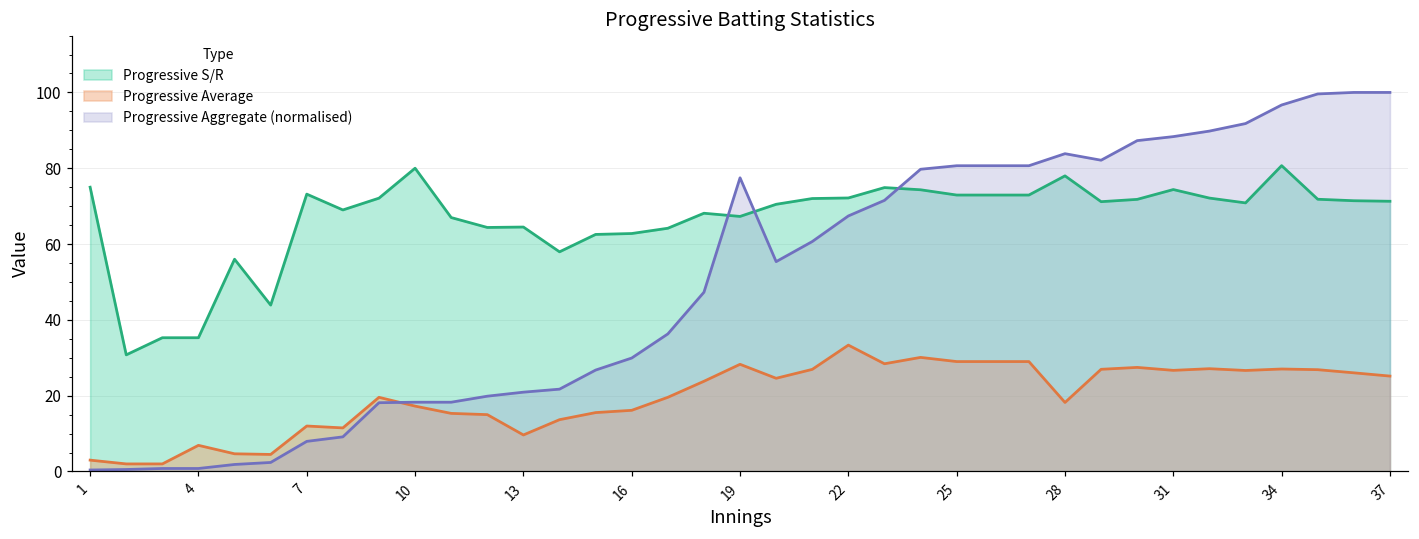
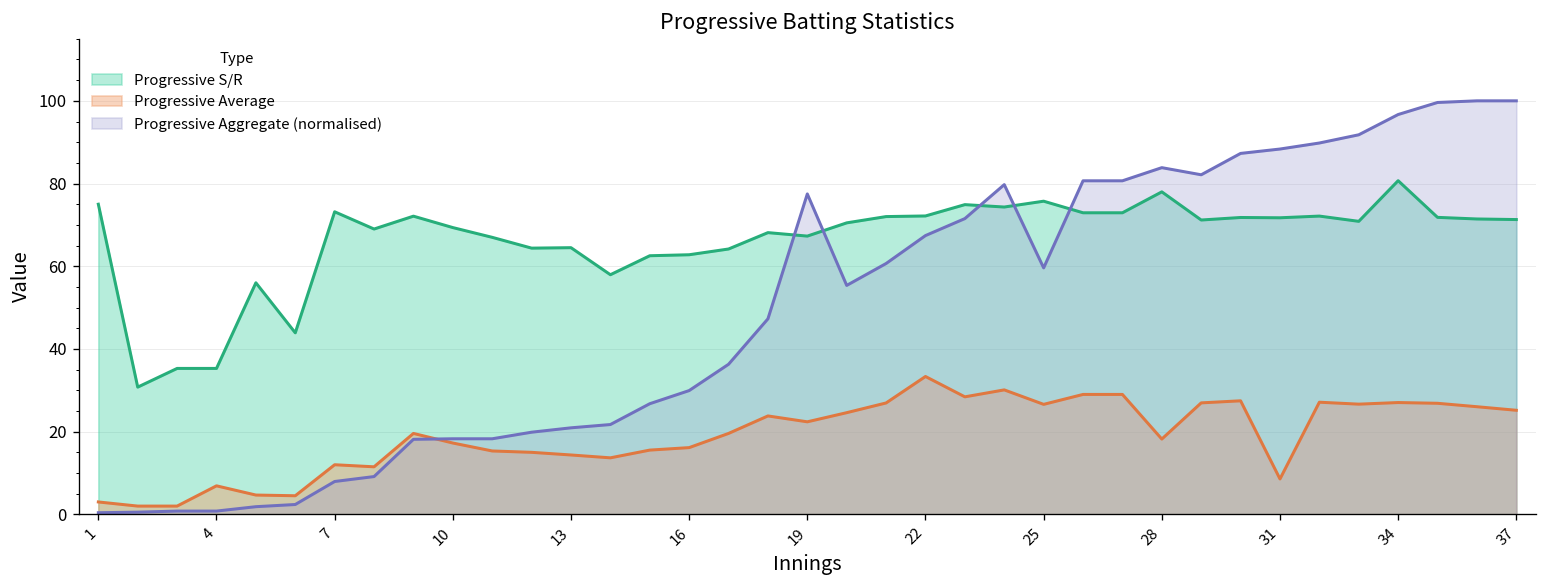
  {
    "Progressive S/R": {
      "1": 75,
      "4": 35,
      "7": 73,
-     "10": 80,
+     "10": 69,
      "13": 64,
      "16": 63,
      "19": 67,
      "22": 72,
-     "25": 73,
+     "25": 76,
      "28": 78,
-     "31": 74,
+     "31": 72,
      "34": 81,
      "37": 71
    },
    "Progressive Average": {
      "1": 3,
      "4": 7,
      "7": 12,
      "10": 17,
-     "13": 10,
+     "13": 14,
      "16": 16,
-     "19": 28,
+     "19": 22,
      "22": 33,
-     "25": 29,
+     "25": 27,
      "28": 18,
-     "31": 27,
+     "31": 9,
      "34": 27,
      "37": 25
    },
    "Progressive Aggregate (normalised)": {
      "1": 0,
      "4": 1,
      "7": 8,
      "10": 18,
      "13": 21,
      "16": 30,
      "19": 77,
      "22": 67,
-     "25": 81,
+     "25": 60,
      "28": 84,
      "31": 88,
      "34": 97,
      "37": 100
    }
  }
